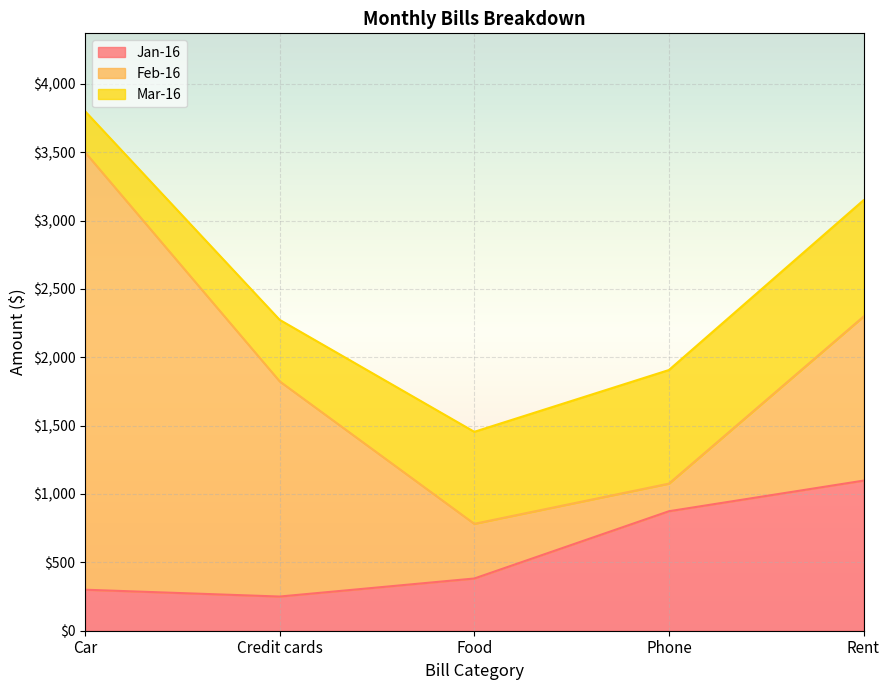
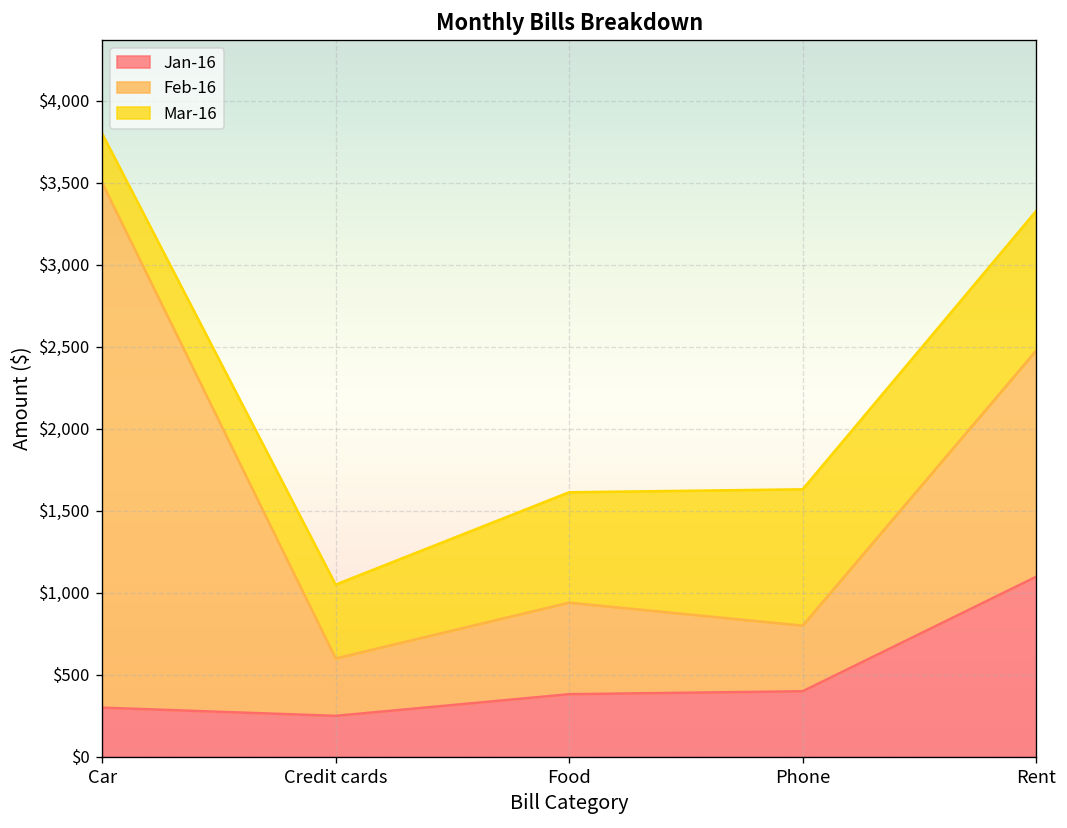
  {
    "Jan-16": {
      "Car": "$300",
      "Credit cards": "$250",
      "Food": "$380",
-     "Phone": "$870",
+     "Phone": "$400",
      "Rent": "$1,100"
    },
    "Feb-16": {
      "Car": "$3,200",
-     "Credit cards": "$1,570",
-     "Food": "$400",
-     "Phone": "$200",
-     "Rent": "$1,200"
+     "Credit cards": "$350",
+     "Food": "$560",
+     "Phone": "$400",
+     "Rent": "$1,380"
    },
    "Mar-16": {
      "Car": "$300",
      "Credit cards": "$450",
      "Food": "$670",
      "Phone": "$830",
      "Rent": "$850"
    }
  }
